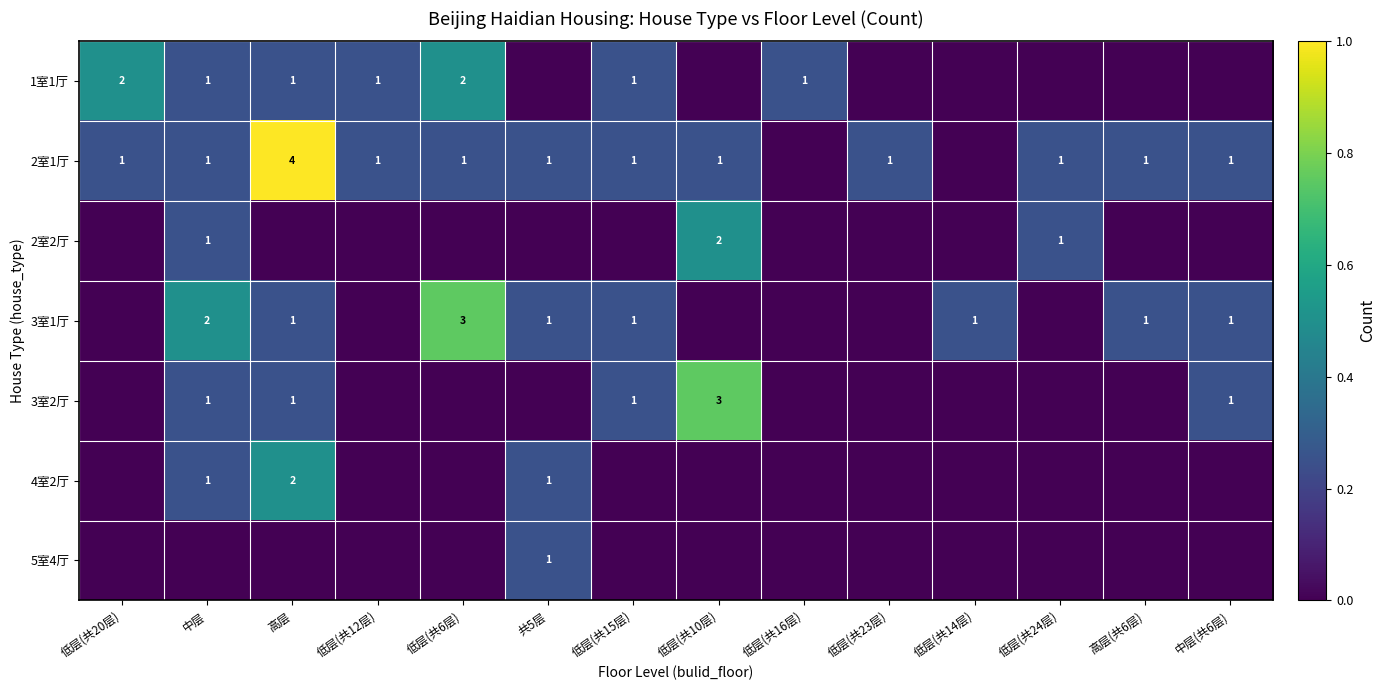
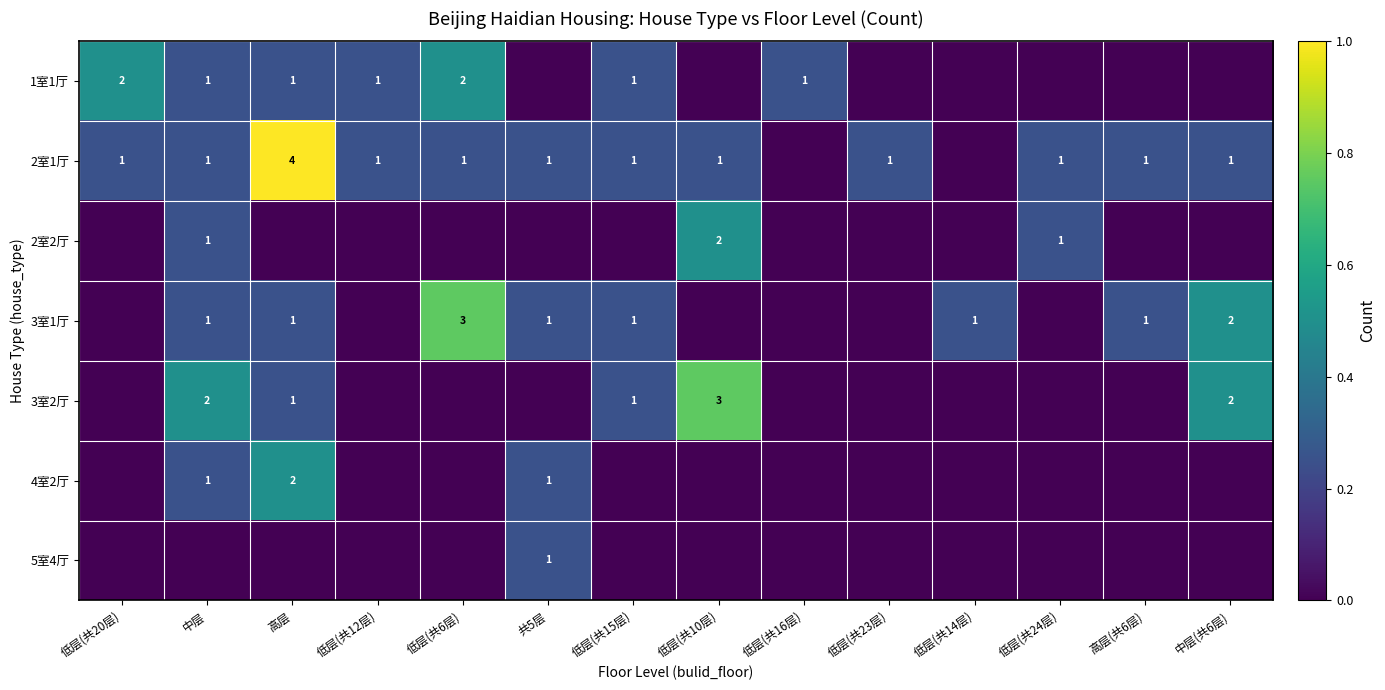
  {
    "1室1厅": {
      "低层(共20层)": 2,
      "中层": 1,
      "高层": 1,
      "低层(共12层)": 1,
      "低层(共6层)": 2,
      "低层(共15层)": 1,
      "低层(共16层)": 1
    },
    "2室1厅": {
      "低层(共20层)": 1,
      "中层": 1,
      "高层": 4,
      "低层(共12层)": 1,
      "低层(共6层)": 1,
      "共5层": 1,
      "低层(共15层)": 1,
      "低层(共10层)": 1,
      "低层(共23层)": 1,
      "低层(共24层)": 1,
      "高层(共6层)": 1,
      "中层(共6层)": 1
    },
    "2室2厅": {
      "中层": 1,
      "低层(共10层)": 2,
      "低层(共24层)": 1
    },
    "3室1厅": {
-     "中层": 2,
+     "中层": 1,
      "高层": 1,
      "低层(共6层)": 3,
      "共5层": 1,
      "低层(共15层)": 1,
      "低层(共14层)": 1,
      "高层(共6层)": 1,
-     "中层(共6层)": 1
+     "中层(共6层)": 2
    },
    "3室2厅": {
-     "中层": 1,
+     "中层": 2,
      "高层": 1,
      "低层(共15层)": 1,
      "低层(共10层)": 3,
-     "中层(共6层)": 1
+     "中层(共6层)": 2
    },
    "4室2厅": {
      "中层": 1,
      "高层": 2,
      "共5层": 1
    },
    "5室4厅": {
      "共5层": 1
    }
  }
